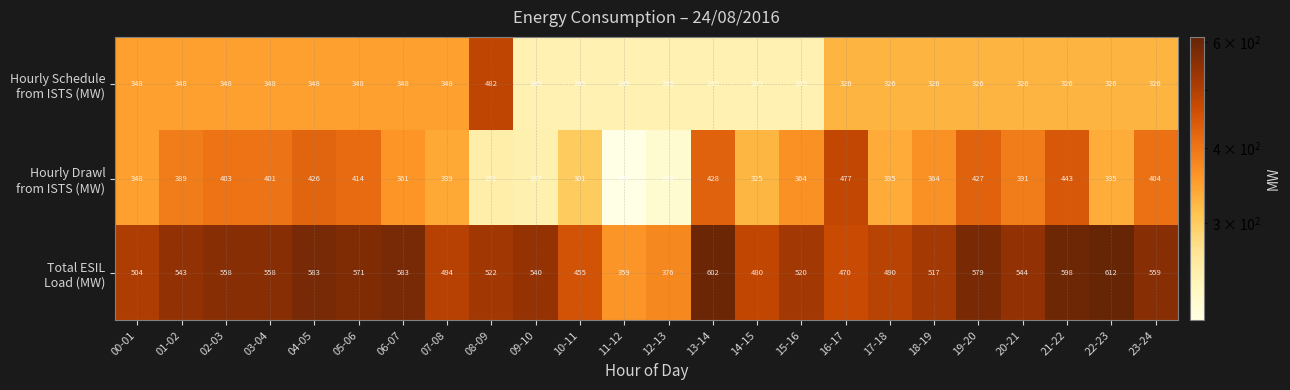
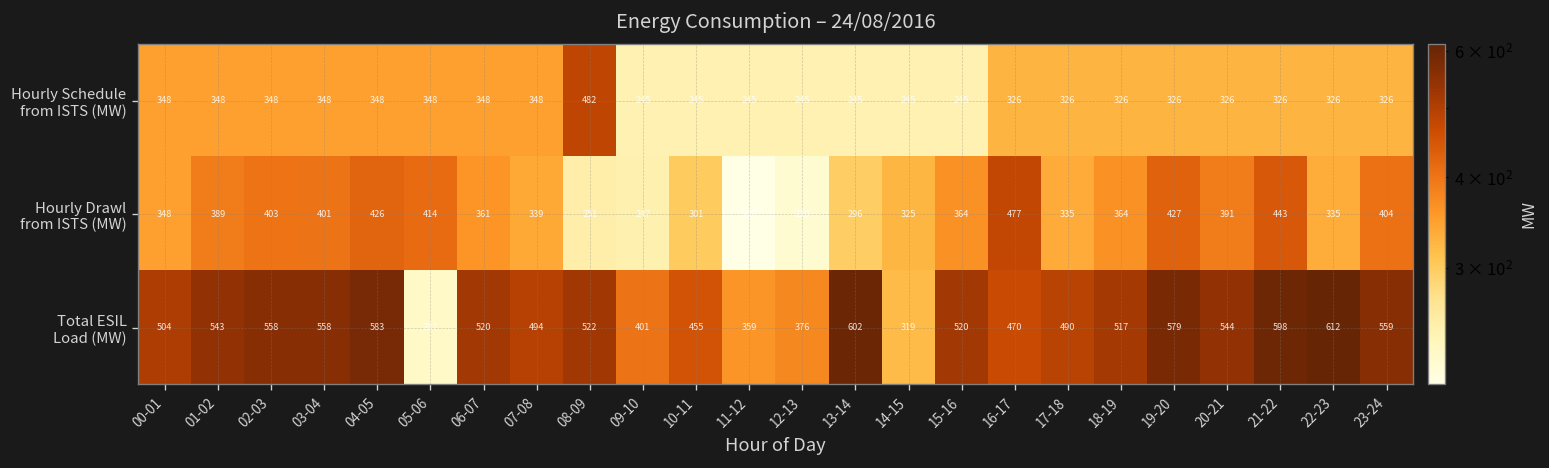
  {
    "Hourly Schedule from ISTS (MW)": {
      "00-01": 348,
      "01-02": 348,
      "02-03": 348,
      "03-04": 348,
      "04-05": 348,
      "05-06": 348,
      "06-07": 348,
      "07-08": 348,
      "08-09": 482,
      "09-10": 245,
      "10-11": 245,
      "11-12": 245,
      "12-13": 245,
      "13-14": 245,
      "14-15": 245,
      "15-16": 245,
      "16-17": 326,
      "17-18": 326,
      "18-19": 326,
      "19-20": 326,
      "20-21": 326,
      "21-22": 326,
      "22-23": 326,
      "23-24": 326
    },
    "Hourly Drawl from ISTS (MW)": {
      "00-01": 348,
      "01-02": 389,
      "02-03": 403,
      "03-04": 401,
      "04-05": 426,
      "05-06": 414,
      "06-07": 361,
      "07-08": 339,
      "08-09": 251,
      "09-10": 247,
      "10-11": 301,
-     "13-14": 428,
+     "13-14": 296,
      "14-15": 325,
      "15-16": 364,
      "16-17": 477,
      "17-18": 335,
      "18-19": 364,
      "19-20": 427,
      "20-21": 391,
      "21-22": 443,
      "22-23": 335,
      "23-24": 404
    },
    "Total ESIL Load (MW)": {
      "00-01": 504,
      "01-02": 543,
      "02-03": 558,
      "03-04": 558,
      "04-05": 583,
-     "05-06": 571,
-     "06-07": 583,
+     "05-06": 227,
+     "06-07": 520,
      "07-08": 494,
      "08-09": 522,
-     "09-10": 540,
+     "09-10": 401,
      "10-11": 455,
      "11-12": 359,
      "12-13": 376,
      "13-14": 602,
-     "14-15": 480,
+     "14-15": 319,
      "15-16": 520,
      "16-17": 470,
      "17-18": 490,
      "18-19": 517,
      "19-20": 579,
      "20-21": 544,
      "21-22": 598,
      "22-23": 612,
      "23-24": 559
    }
  }
